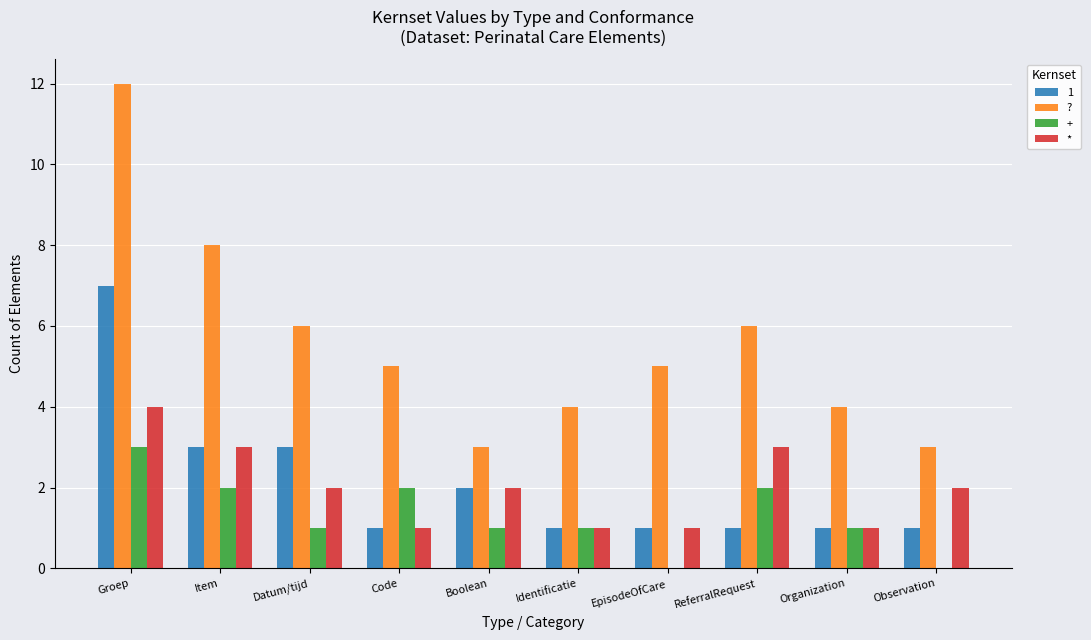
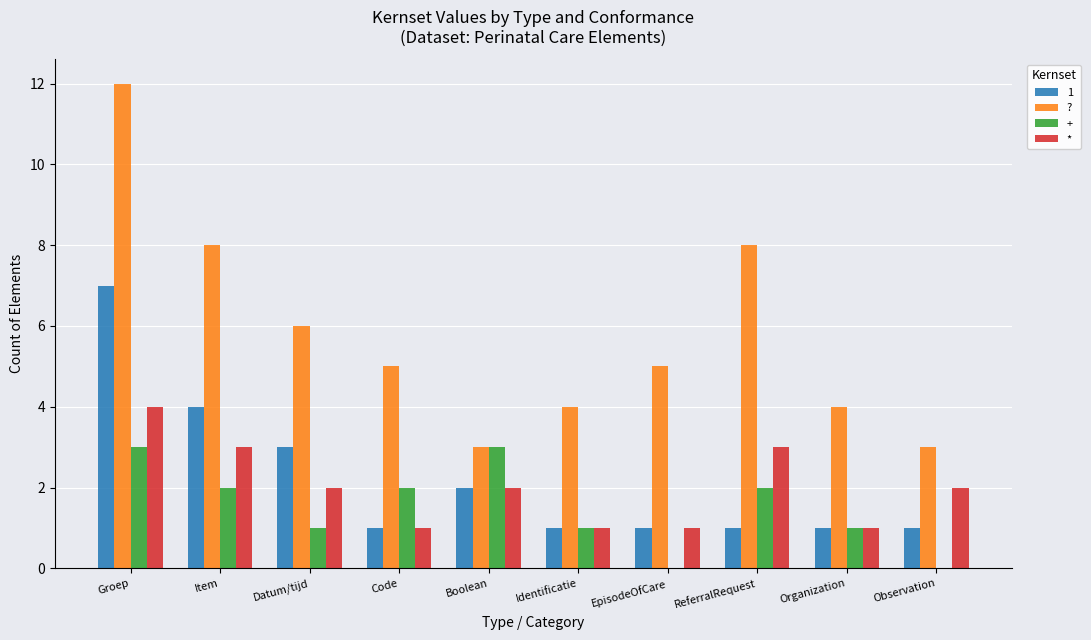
  {
    "1": {
      "Groep": 7,
-     "Item": 3,
+     "Item": 4,
      "Datum/tijd": 3,
      "Code": 1,
      "Boolean": 2,
      "Identificatie": 1,
      "EpisodeOfCare": 1,
      "ReferralRequest": 1,
      "Organization": 1,
      "Observation": 1
    },
    "?": {
      "Groep": 12,
      "Item": 8,
      "Datum/tijd": 6,
      "Code": 5,
      "Boolean": 3,
      "Identificatie": 4,
      "EpisodeOfCare": 5,
-     "ReferralRequest": 6,
+     "ReferralRequest": 8,
      "Organization": 4,
      "Observation": 3
    },
    "+": {
      "Groep": 3,
      "Item": 2,
      "Datum/tijd": 1,
      "Code": 2,
-     "Boolean": 1,
+     "Boolean": 3,
      "Identificatie": 1,
      "EpisodeOfCare": 0,
      "ReferralRequest": 2,
      "Organization": 1,
      "Observation": 0
    },
    "*": {
      "Groep": 4,
      "Item": 3,
      "Datum/tijd": 2,
      "Code": 1,
      "Boolean": 2,
      "Identificatie": 1,
      "EpisodeOfCare": 1,
      "ReferralRequest": 3,
      "Organization": 1,
      "Observation": 2
    }
  }
